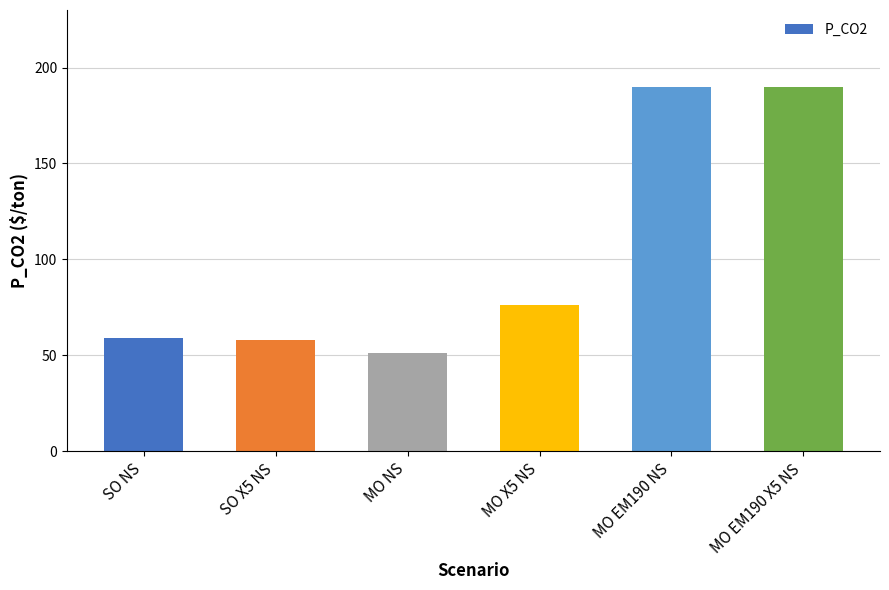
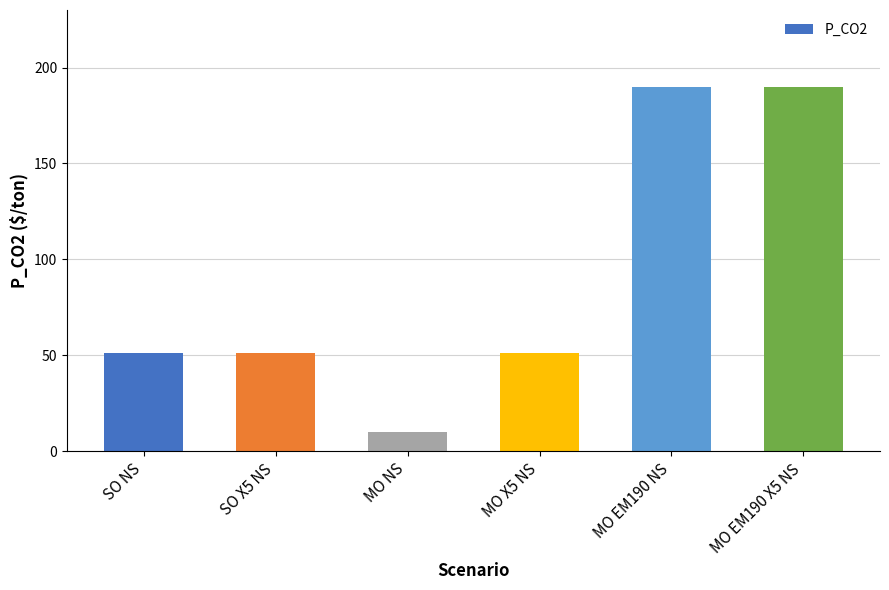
  {
-   "SO NS": 59,
-   "SO X5 NS": 58,
-   "MO NS": 51,
-   "MO X5 NS": 76,
+   "SO NS": 51,
+   "SO X5 NS": 51,
+   "MO NS": 10,
+   "MO X5 NS": 51,
    "MO EM190 NS": 190,
    "MO EM190 X5 NS": 190
  }
